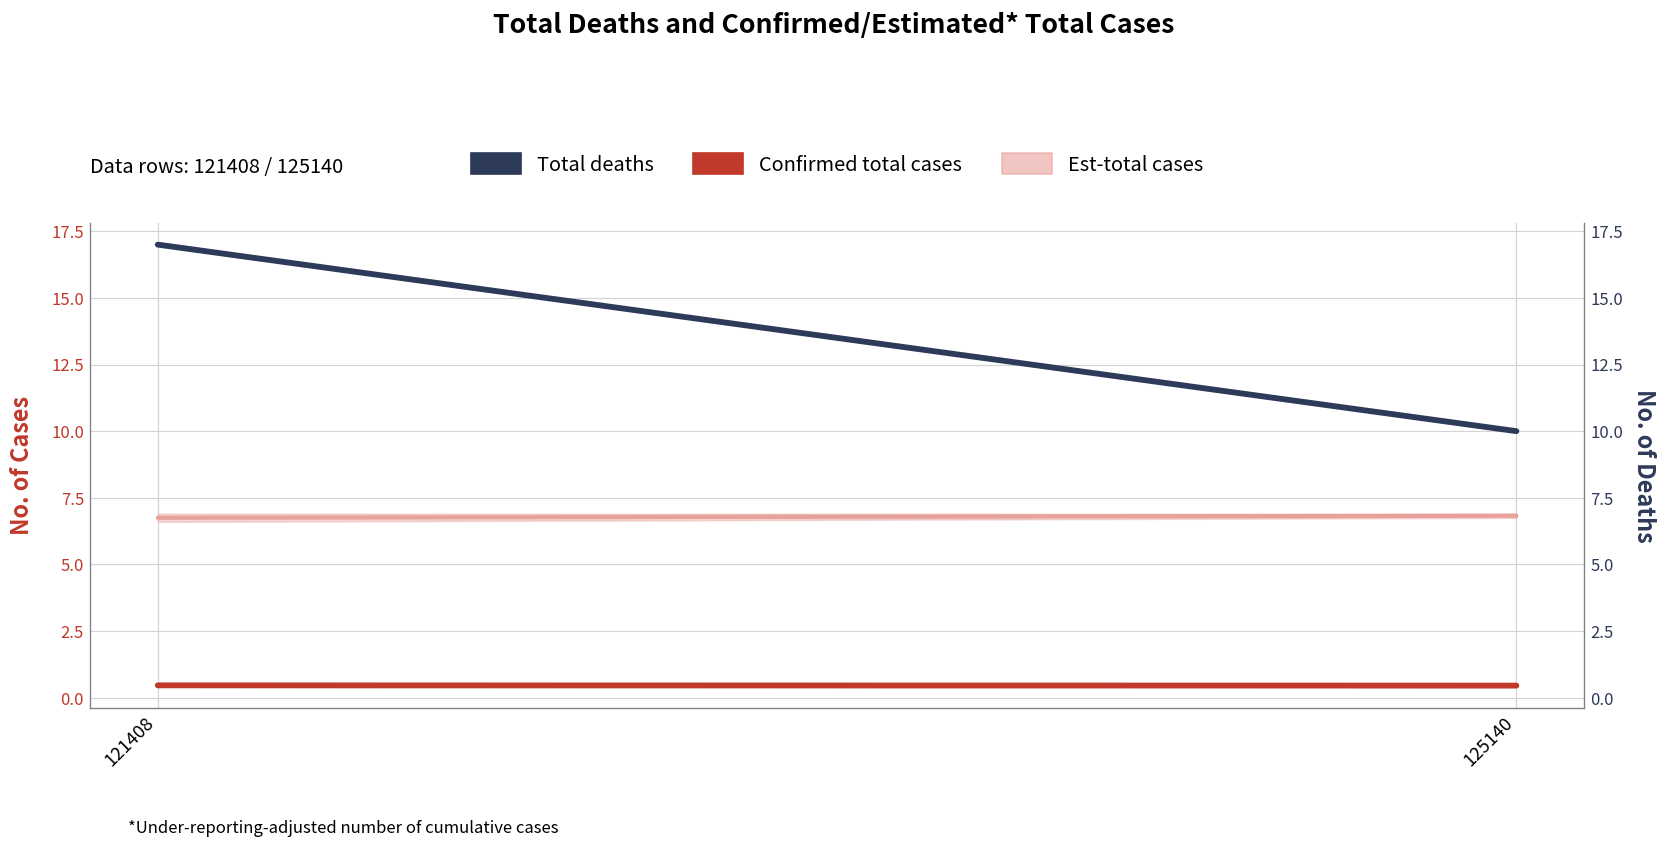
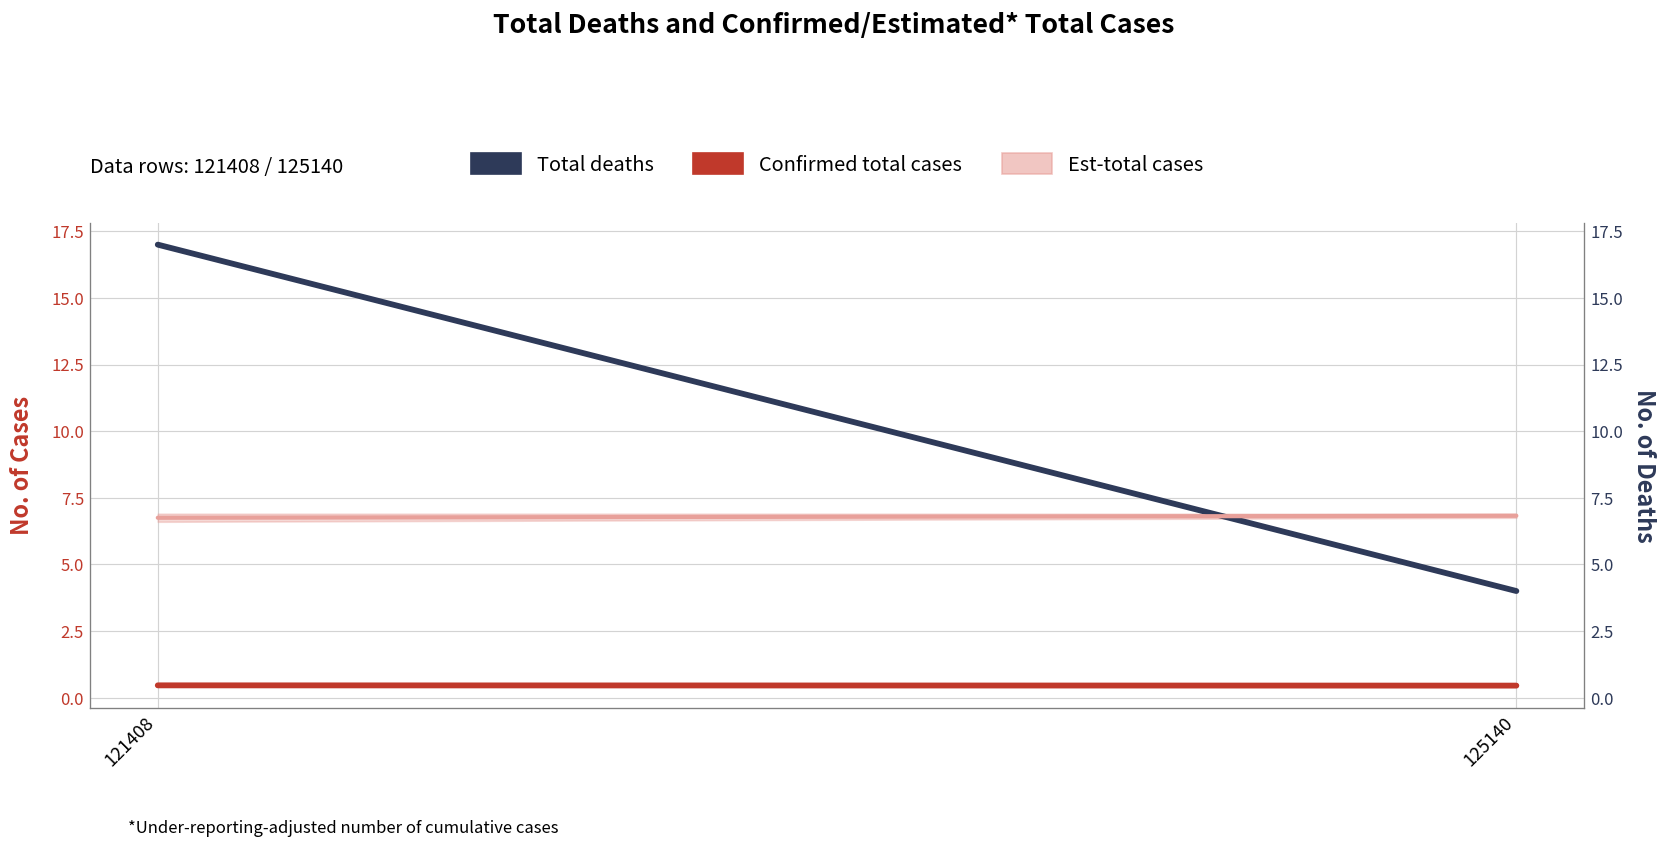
  {
    "Total deaths": {
      "121408": 17,
-     "125140": 10
+     "125140": 4
    },
    "Confirmed total cases": {
      "121408": 0.5,
      "125140": 0.5
    }
  }
